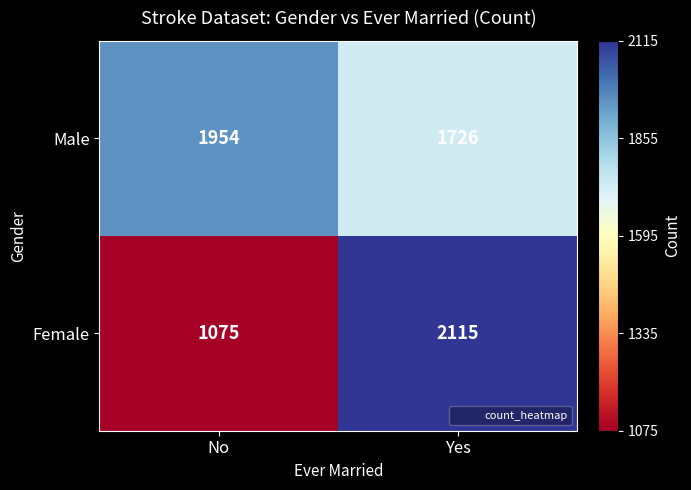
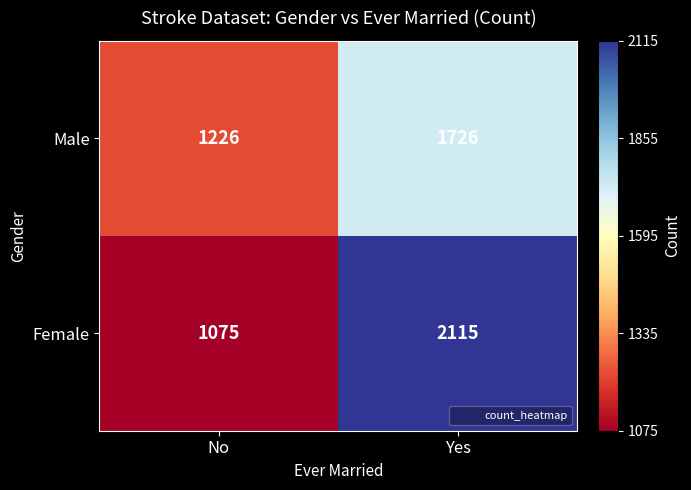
  {
    "Male": {
-     "No": 1954
+     "No": 1226
    },
    "Female": {
      "No": 1075,
      "Yes": 2115
    }
  }
